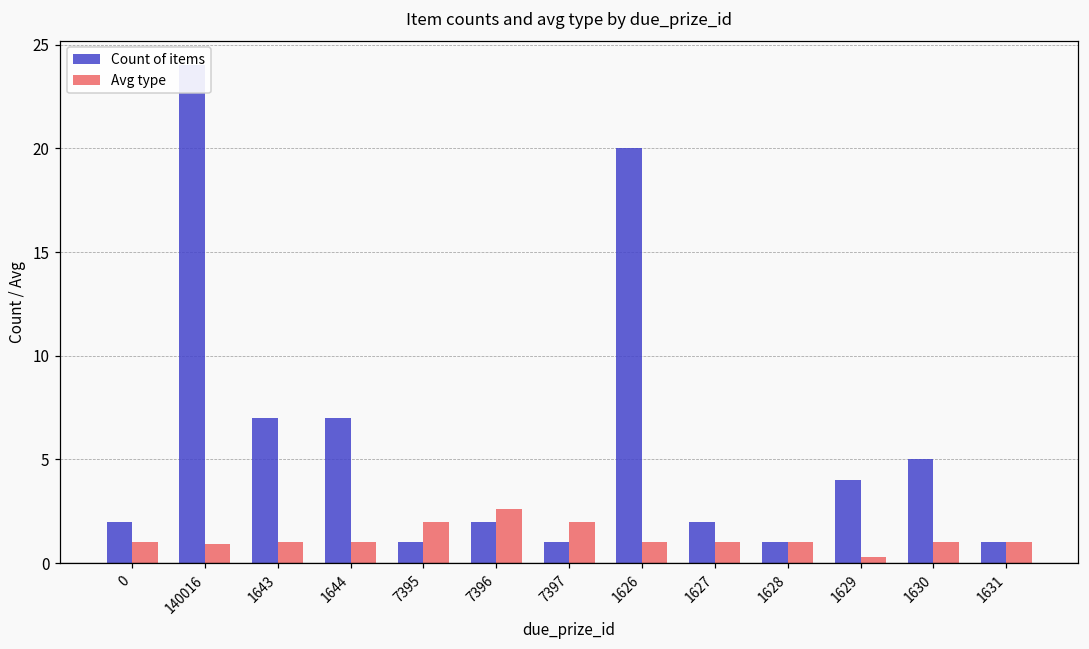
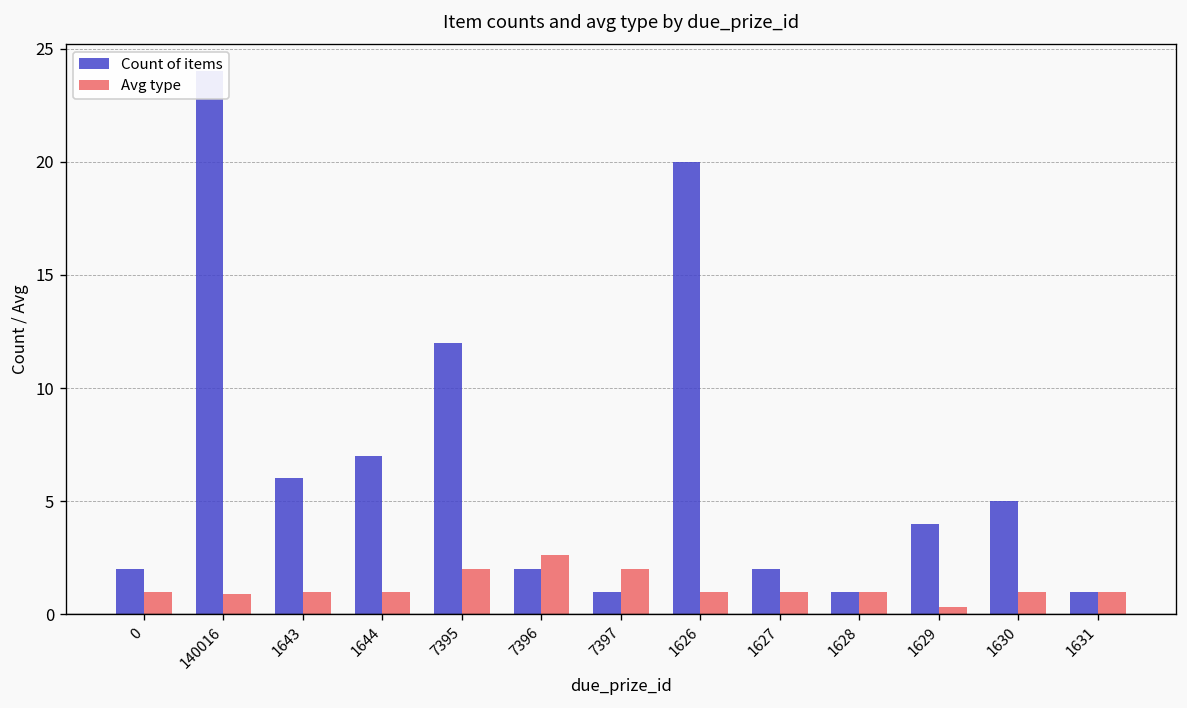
  {
    "Count of items": {
      "0": 2,
-     "1643": 7,
+     "1643": 6,
      "1644": 7,
-     "7395": 1,
+     "7395": 12,
      "7396": 2,
      "7397": 1,
      "1626": 20,
      "1627": 2,
      "1628": 1,
      "1629": 4,
      "1630": 5,
      "1631": 1
    },
    "Avg type": {
      "0": 1,
      "140016": 1,
      "1643": 1,
      "1644": 1,
      "7395": 2,
      "7396": 2.6,
      "7397": 2,
      "1626": 1,
      "1627": 1,
      "1628": 1,
      "1629": 0.3,
      "1630": 1,
      "1631": 1
    }
  }
